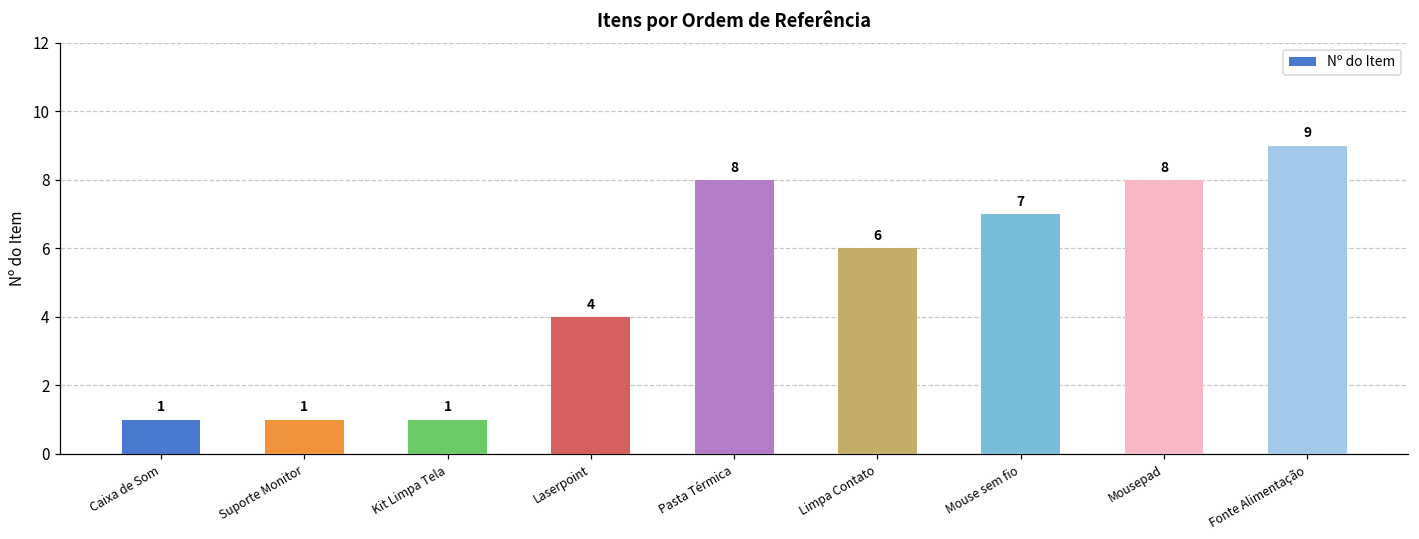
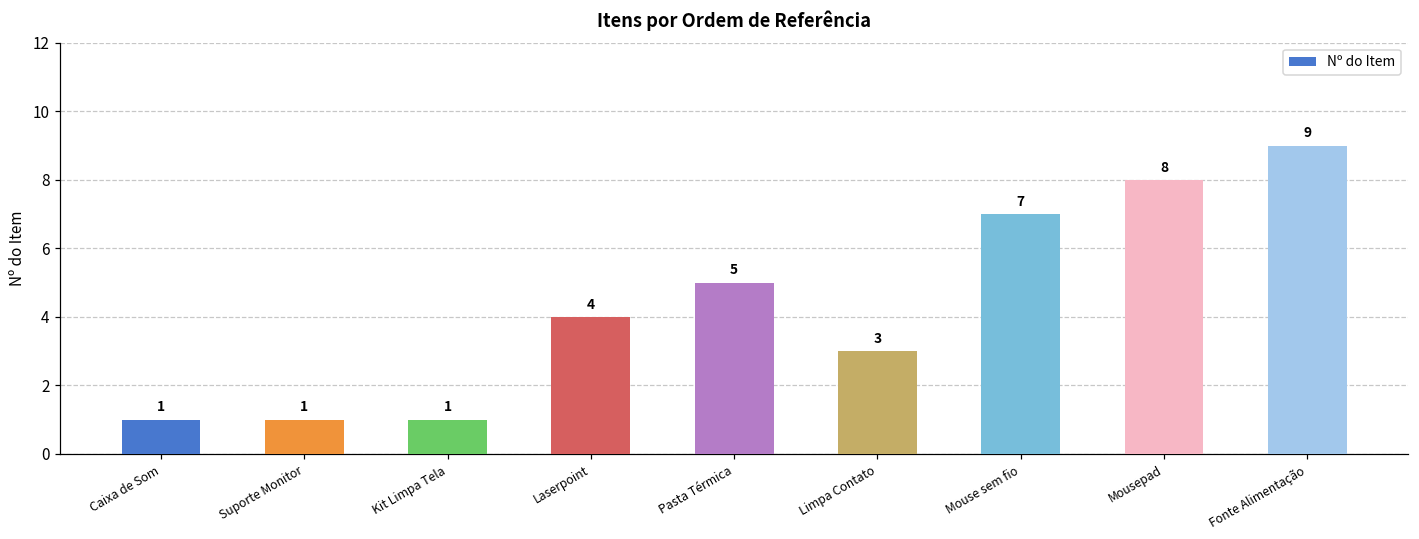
  {
    "Caixa de Som": 1,
    "Suporte Monitor": 1,
    "Kit Limpa Tela": 1,
    "Laserpoint": 4,
-   "Pasta Térmica": 8,
-   "Limpa Contato": 6,
+   "Pasta Térmica": 5,
+   "Limpa Contato": 3,
    "Mouse sem fio": 7,
    "Mousepad": 8,
    "Fonte Alimentação": 9
  }
